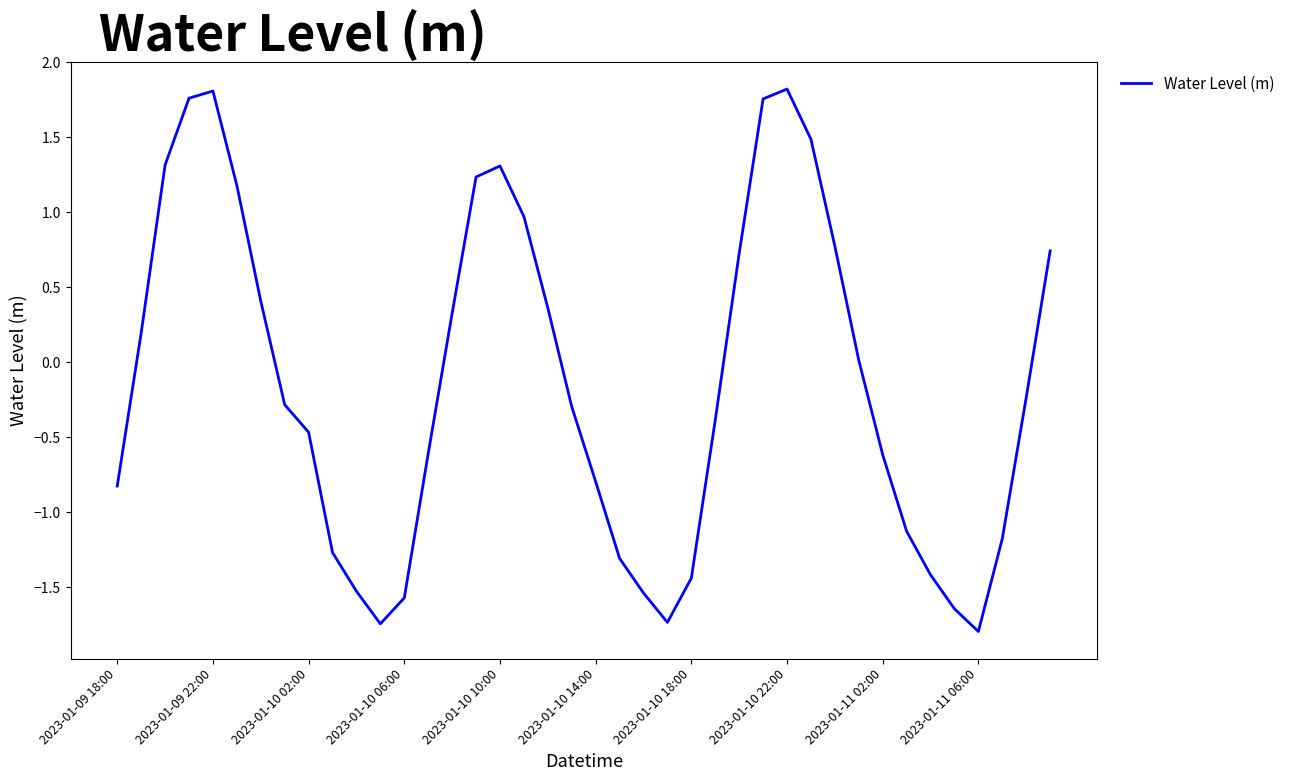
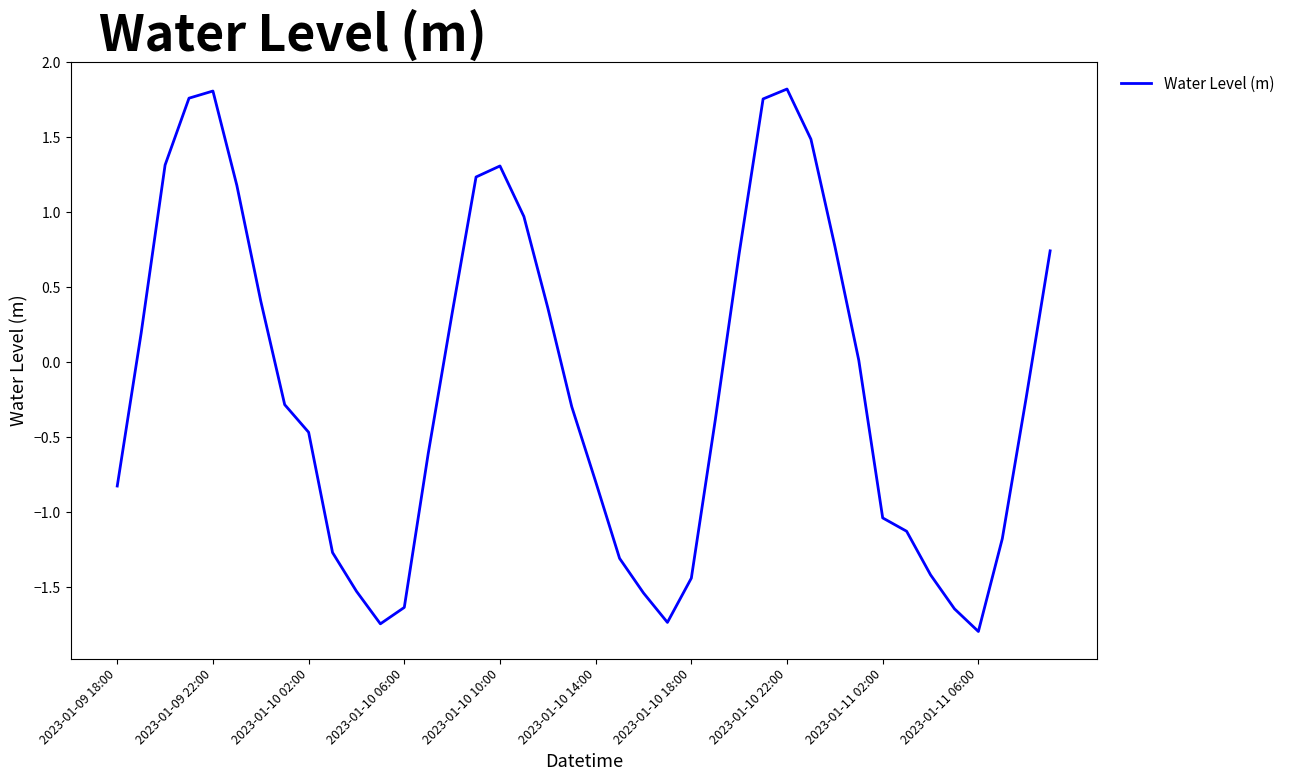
  {
    "2023-01-09 18:00": -0.82,
    "2023-01-09 22:00": 1.81,
    "2023-01-10 02:00": -0.47,
-   "2023-01-10 06:00": -1.57,
+   "2023-01-10 06:00": -1.63,
    "2023-01-10 10:00": 1.31,
    "2023-01-10 14:00": -0.79,
    "2023-01-10 18:00": -1.44,
    "2023-01-10 22:00": 1.82,
-   "2023-01-11 02:00": -0.62,
+   "2023-01-11 02:00": -1.04,
    "2023-01-11 06:00": -1.79
  }
